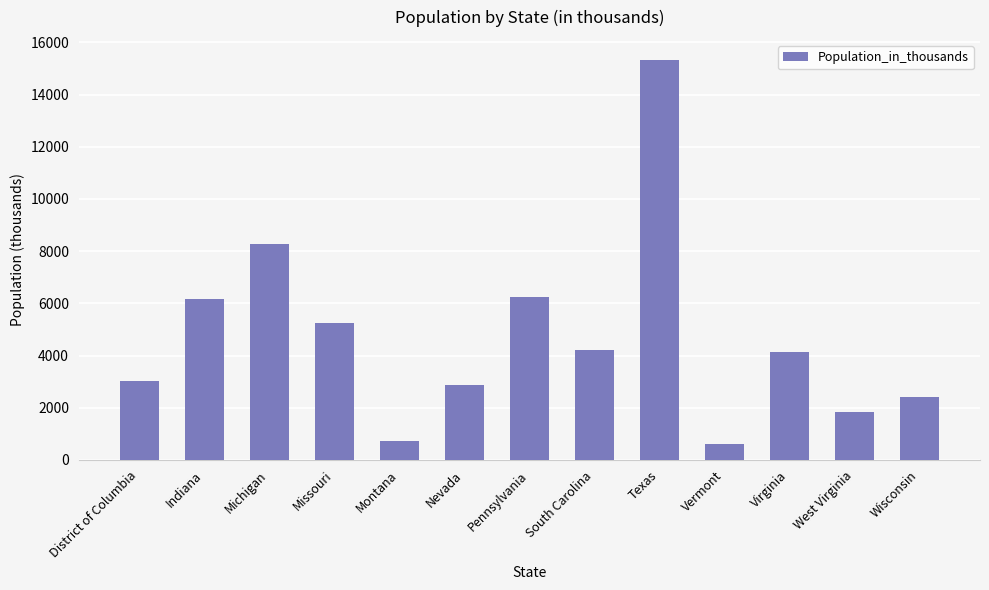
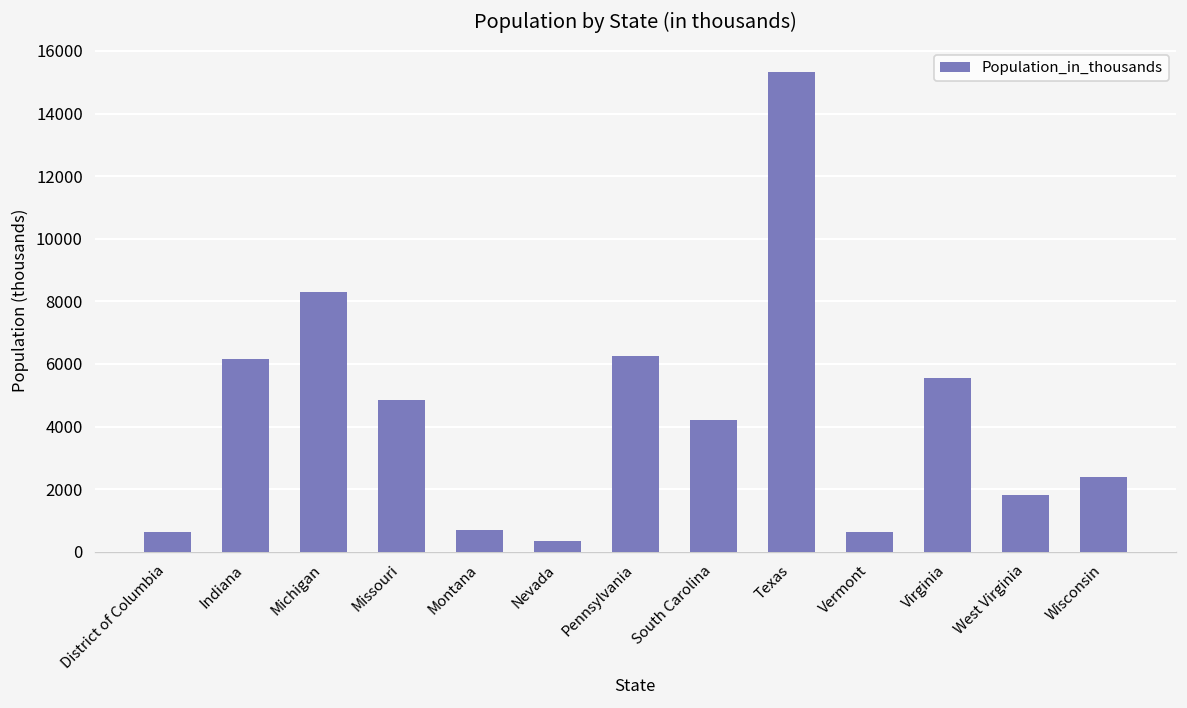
  {
-   "District of Columbia": 3000,
+   "District of Columbia": 600,
    "Indiana": 6200,
    "Michigan": 8300,
-   "Missouri": 5200,
+   "Missouri": 4800,
    "Montana": 700,
-   "Nevada": 2900,
+   "Nevada": 400,
    "Pennsylvania": 6300,
    "South Carolina": 4200,
    "Texas": 15300,
    "Vermont": 600,
-   "Virginia": 4100,
+   "Virginia": 5600,
    "West Virginia": 1800,
    "Wisconsin": 2400
  }
